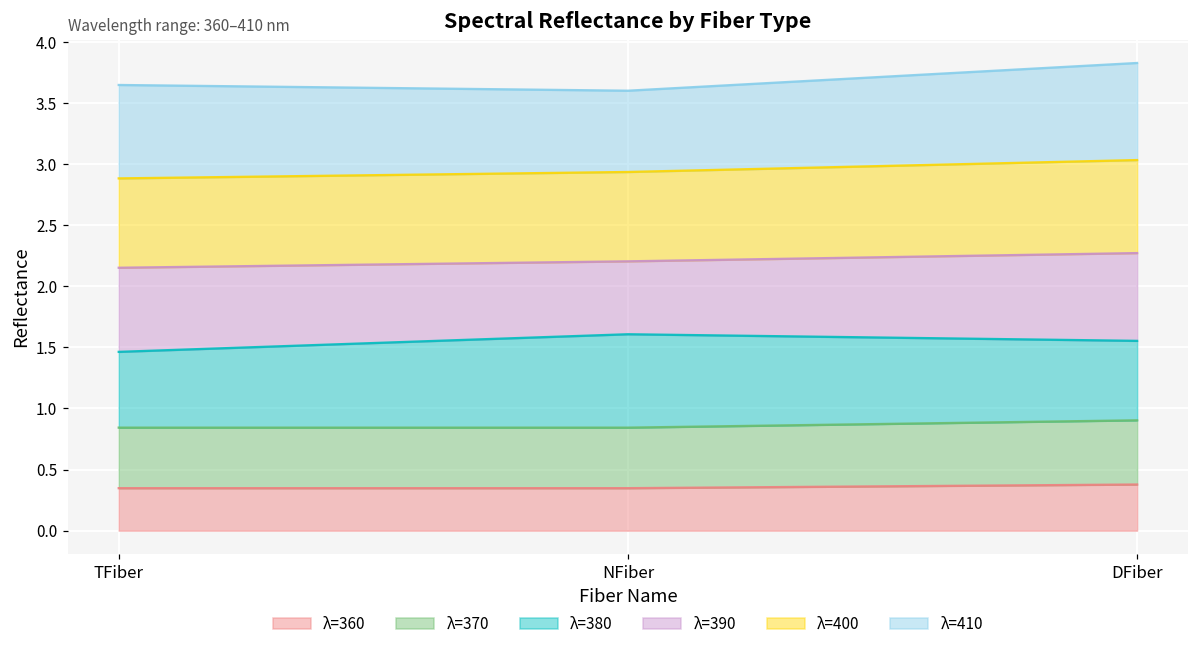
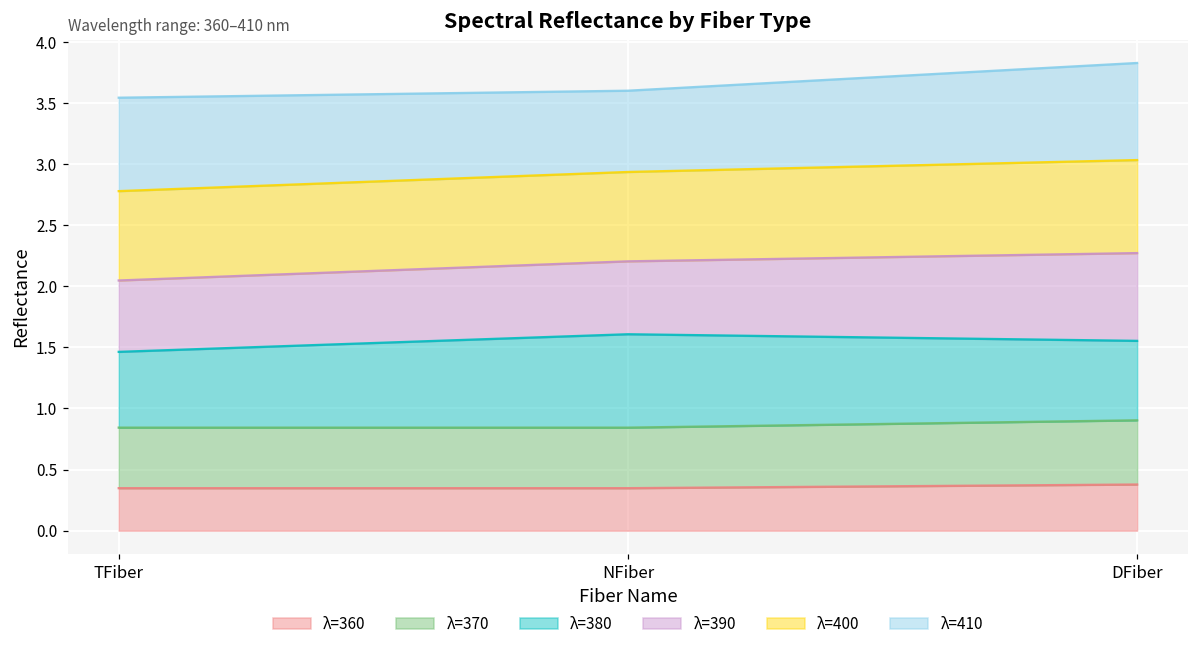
  {
    "λ=360": {
      "TFiber": 0.35,
      "NFiber": 0.35,
      "DFiber": 0.38
    },
    "λ=370": {
      "TFiber": 0.50,
      "NFiber": 0.50,
      "DFiber": 0.53
    },
    "λ=380": {
      "TFiber": 0.62,
      "NFiber": 0.76,
      "DFiber": 0.65
    },
    "λ=390": {
-     "TFiber": 0.69,
+     "TFiber": 0.58,
      "NFiber": 0.60,
      "DFiber": 0.72
    },
    "λ=400": {
      "TFiber": 0.73,
      "NFiber": 0.73,
      "DFiber": 0.76
    },
    "λ=410": {
      "TFiber": 0.76,
      "NFiber": 0.67,
      "DFiber": 0.79
    }
  }
